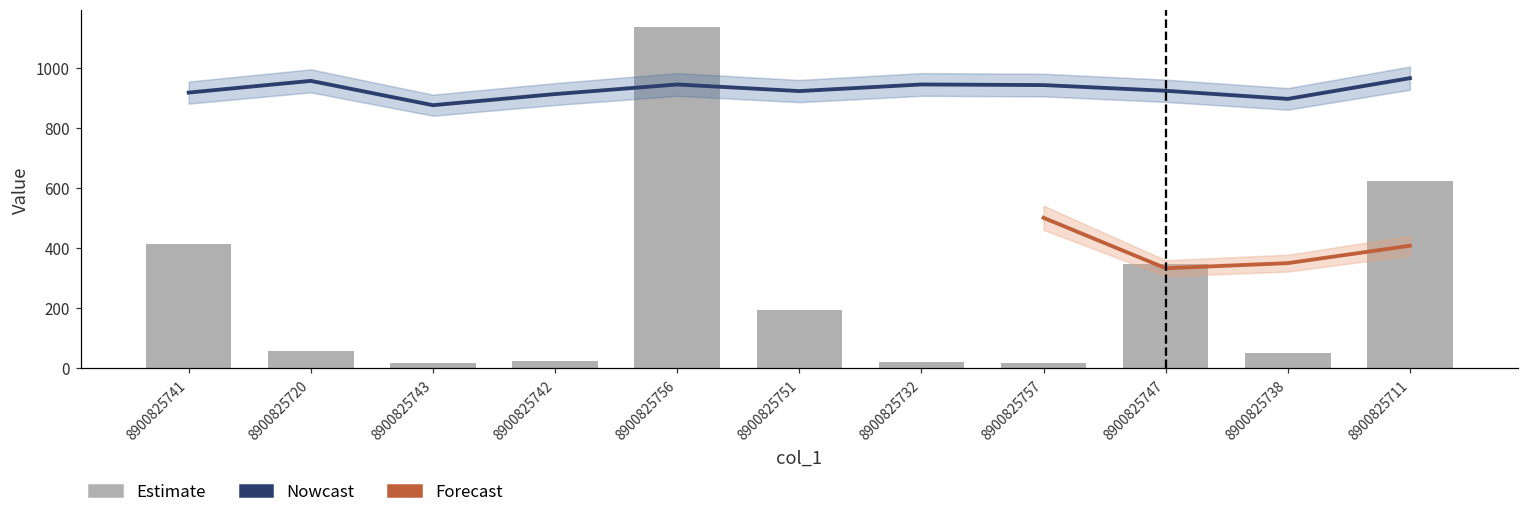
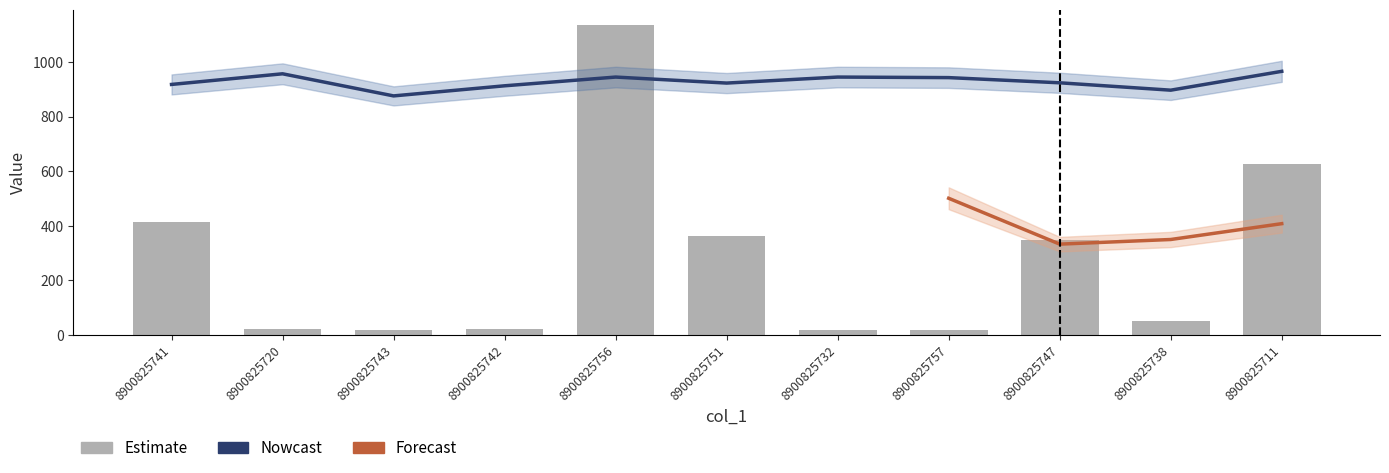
  {
    "Nowcast": {
      "8900825741": 920,
      "8900825720": 960,
      "8900825743": 880,
      "8900825742": 910,
      "8900825756": 940,
      "8900825751": 920,
      "8900825732": 940,
      "8900825757": 940,
      "8900825747": 920,
      "8900825738": 900,
      "8900825711": 970
    },
    "Estimate": {
      "8900825741": 410,
-     "8900825720": 60,
+     "8900825720": 20,
      "8900825743": 20,
      "8900825742": 20,
      "8900825756": 1140,
-     "8900825751": 200,
+     "8900825751": 360,
      "8900825732": 20,
      "8900825757": 20,
      "8900825747": 350,
      "8900825738": 50,
      "8900825711": 630
    },
    "Forecast": {
      "8900825757": 500,
      "8900825747": 330,
      "8900825738": 350,
      "8900825711": 410
    }
  }
